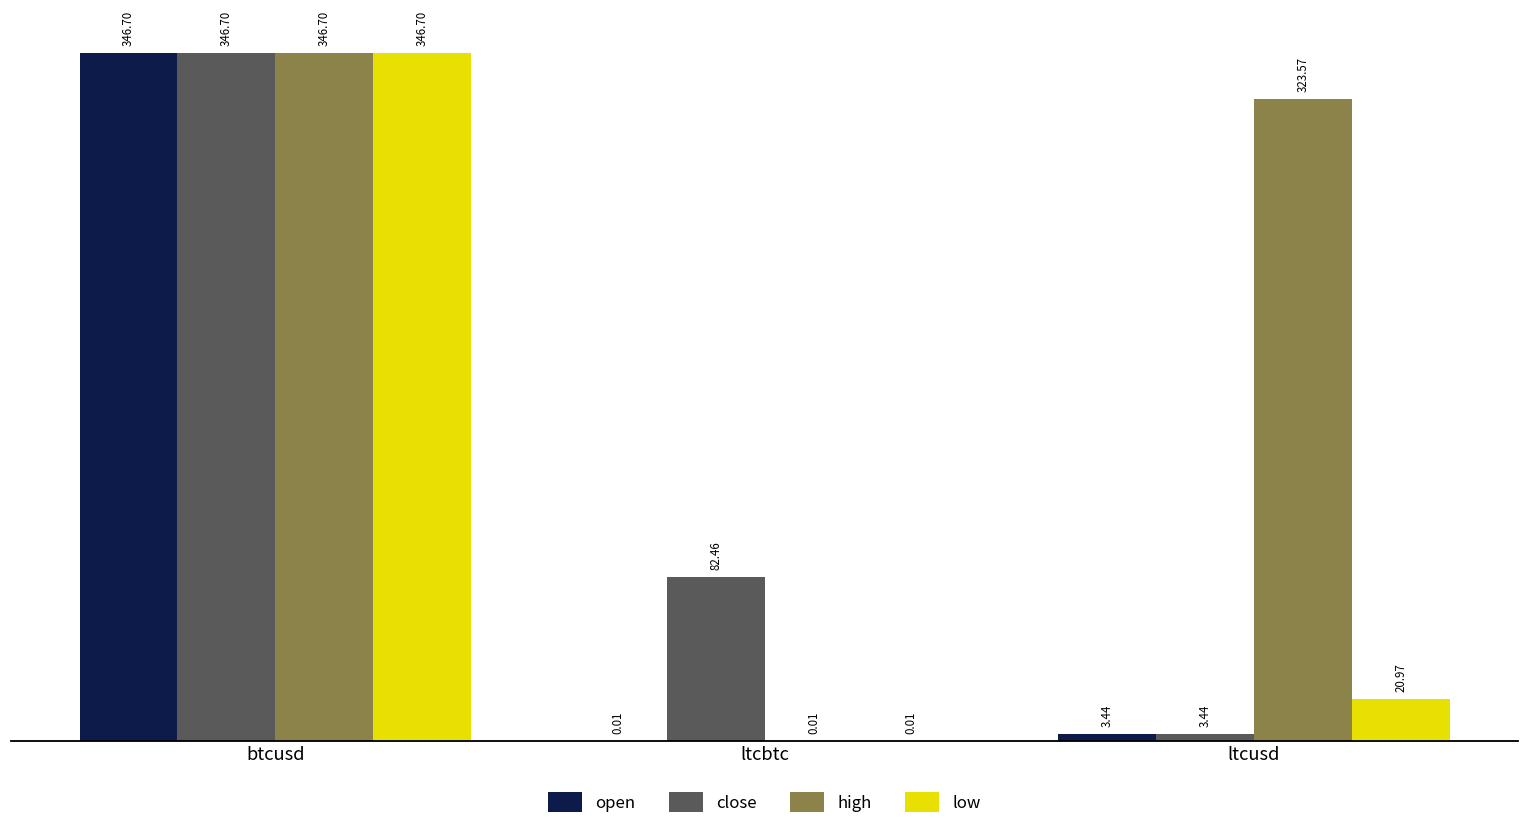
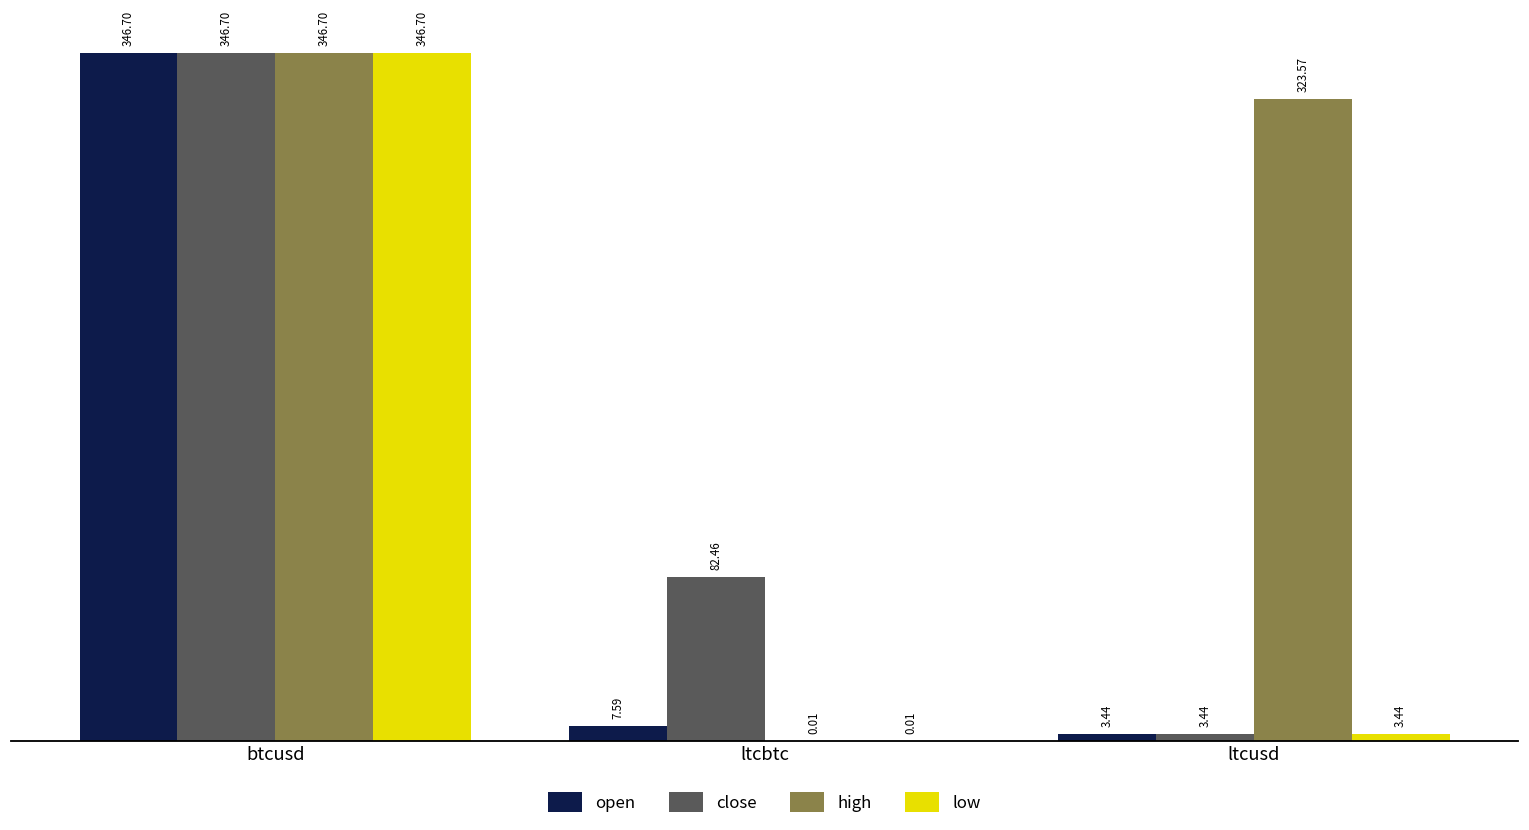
  {
    "open": {
      "btcusd": 346.70,
-     "ltcbtc": 0.01,
+     "ltcbtc": 7.59,
      "ltcusd": 3.44
    },
    "close": {
      "btcusd": 346.70,
      "ltcbtc": 82.46,
      "ltcusd": 3.44
    },
    "high": {
      "btcusd": 346.70,
      "ltcbtc": 0.01,
      "ltcusd": 323.57
    },
    "low": {
      "btcusd": 346.70,
      "ltcbtc": 0.01,
-     "ltcusd": 20.97
+     "ltcusd": 3.44
    }
  }
